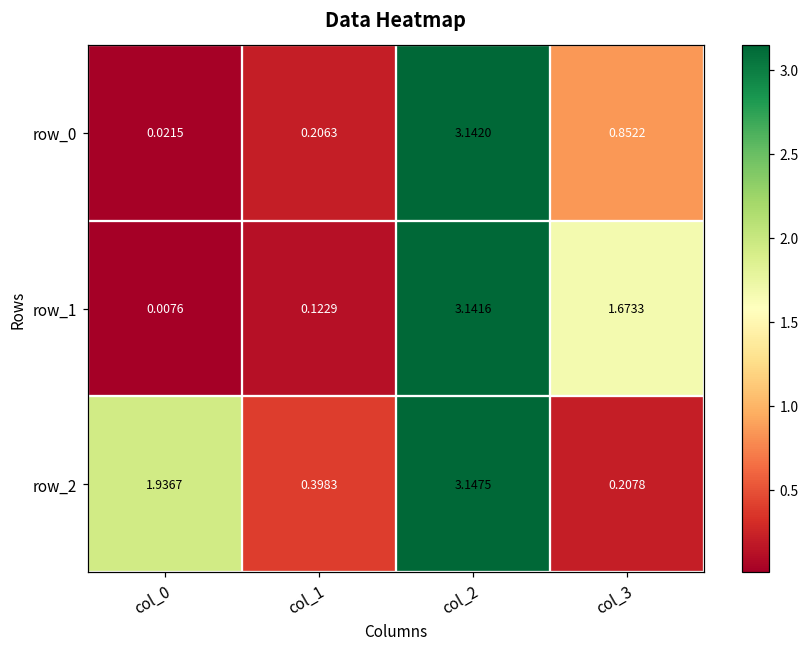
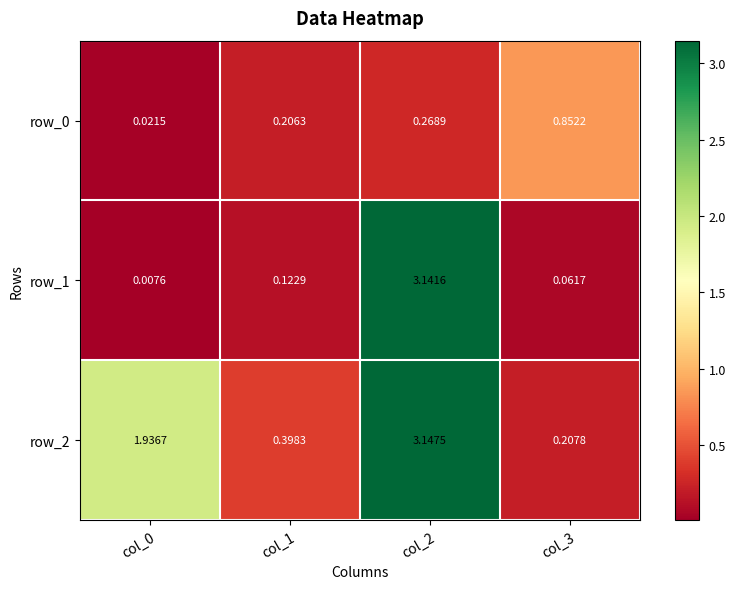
  {
    "row_0": {
      "col_0": 0.0215,
      "col_1": 0.2063,
-     "col_2": 3.1420,
+     "col_2": 0.2689,
      "col_3": 0.8522
    },
    "row_1": {
      "col_0": 0.0076,
      "col_1": 0.1229,
      "col_2": 3.1416,
-     "col_3": 1.6733
+     "col_3": 0.0617
    },
    "row_2": {
      "col_0": 1.9367,
      "col_1": 0.3983,
      "col_2": 3.1475,
      "col_3": 0.2078
    }
  }
